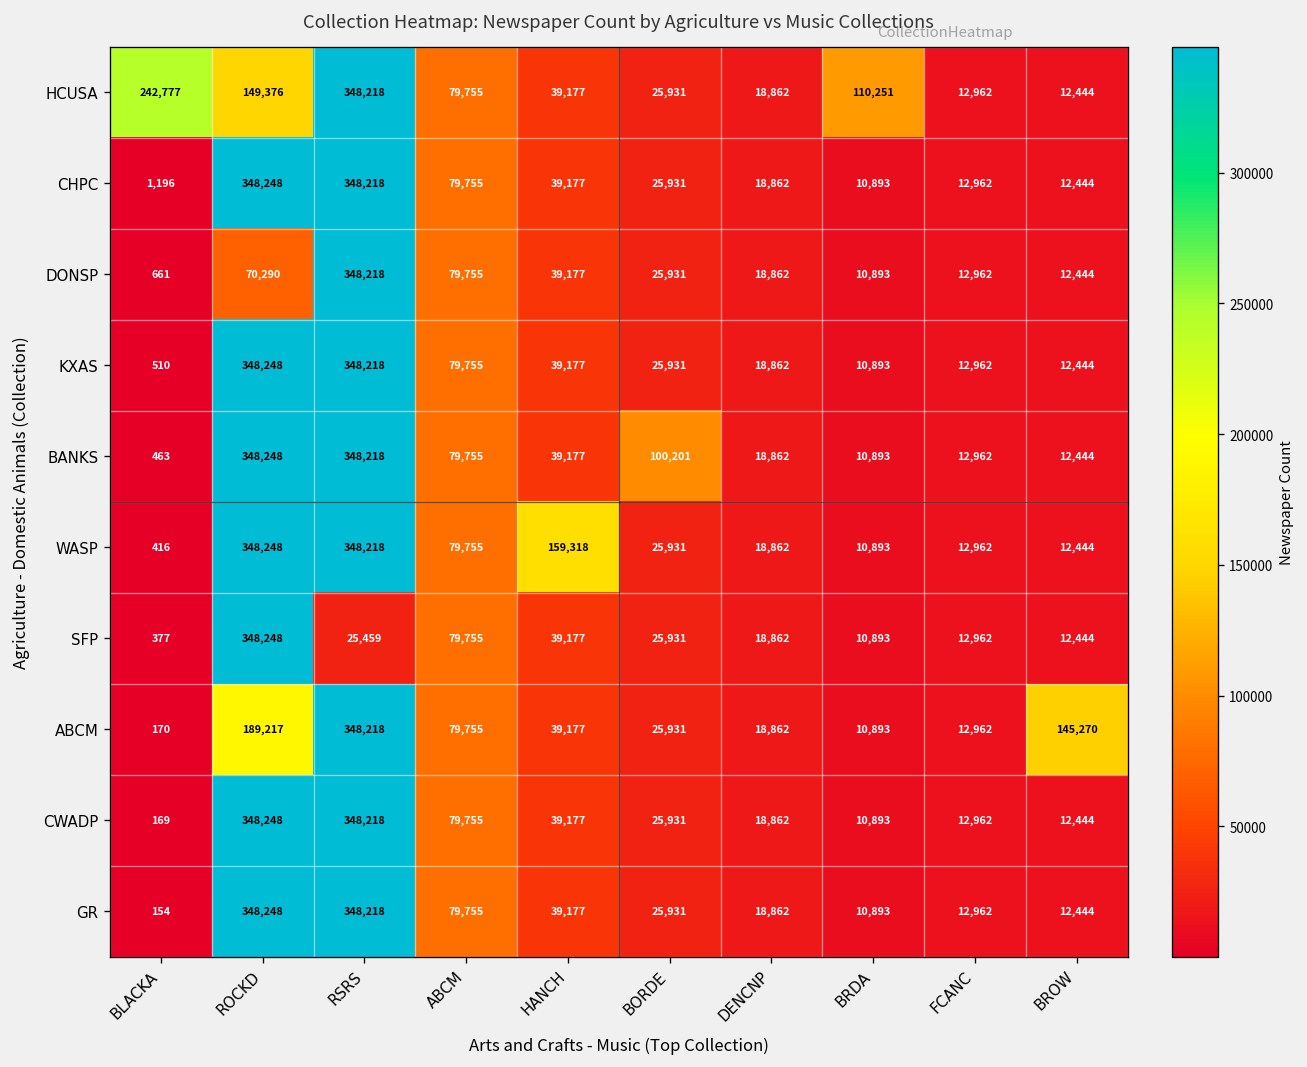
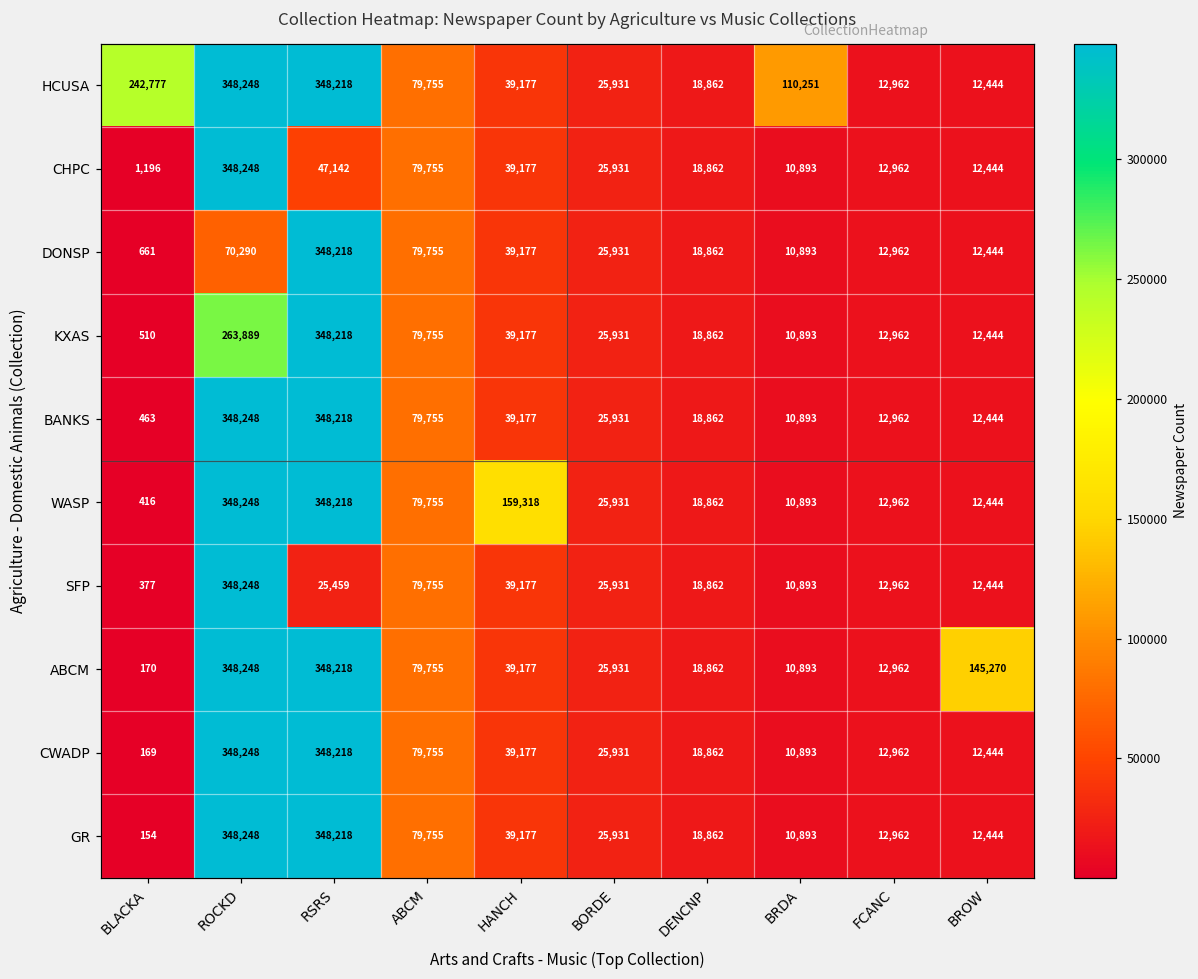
  {
    "HCUSA": {
      "BLACKA": "242,777",
-     "ROCKD": "149,376",
+     "ROCKD": "348,248",
      "RSRS": "348,218",
      "ABCM": "79,755",
      "HANCH": "39,177",
      "BORDE": "25,931",
      "DENCNP": "18,862",
      "BRDA": "110,251",
      "FCANC": "12,962",
      "BROW": "12,444"
    },
    "CHPC": {
      "BLACKA": "1,196",
      "ROCKD": "348,248",
-     "RSRS": "348,218",
+     "RSRS": "47,142",
      "ABCM": "79,755",
      "HANCH": "39,177",
      "BORDE": "25,931",
      "DENCNP": "18,862",
      "BRDA": "10,893",
      "FCANC": "12,962",
      "BROW": "12,444"
    },
    "DONSP": {
      "BLACKA": "661",
      "ROCKD": "70,290",
      "RSRS": "348,218",
      "ABCM": "79,755",
      "HANCH": "39,177",
      "BORDE": "25,931",
      "DENCNP": "18,862",
      "BRDA": "10,893",
      "FCANC": "12,962",
      "BROW": "12,444"
    },
    "KXAS": {
      "BLACKA": "510",
-     "ROCKD": "348,248",
+     "ROCKD": "263,889",
      "RSRS": "348,218",
      "ABCM": "79,755",
      "HANCH": "39,177",
      "BORDE": "25,931",
      "DENCNP": "18,862",
      "BRDA": "10,893",
      "FCANC": "12,962",
      "BROW": "12,444"
    },
    "BANKS": {
      "BLACKA": "463",
      "ROCKD": "348,248",
      "RSRS": "348,218",
      "ABCM": "79,755",
      "HANCH": "39,177",
-     "BORDE": "100,201",
+     "BORDE": "25,931",
      "DENCNP": "18,862",
      "BRDA": "10,893",
      "FCANC": "12,962",
      "BROW": "12,444"
    },
    "WASP": {
      "BLACKA": "416",
      "ROCKD": "348,248",
      "RSRS": "348,218",
      "ABCM": "79,755",
      "HANCH": "159,318",
      "BORDE": "25,931",
      "DENCNP": "18,862",
      "BRDA": "10,893",
      "FCANC": "12,962",
      "BROW": "12,444"
    },
    "SFP": {
      "BLACKA": "377",
      "ROCKD": "348,248",
      "RSRS": "25,459",
      "ABCM": "79,755",
      "HANCH": "39,177",
      "BORDE": "25,931",
      "DENCNP": "18,862",
      "BRDA": "10,893",
      "FCANC": "12,962",
      "BROW": "12,444"
    },
    "ABCM": {
      "BLACKA": "170",
-     "ROCKD": "189,217",
+     "ROCKD": "348,248",
      "RSRS": "348,218",
      "ABCM": "79,755",
      "HANCH": "39,177",
      "BORDE": "25,931",
      "DENCNP": "18,862",
      "BRDA": "10,893",
      "FCANC": "12,962",
      "BROW": "145,270"
    },
    "CWADP": {
      "BLACKA": "169",
      "ROCKD": "348,248",
      "RSRS": "348,218",
      "ABCM": "79,755",
      "HANCH": "39,177",
      "BORDE": "25,931",
      "DENCNP": "18,862",
      "BRDA": "10,893",
      "FCANC": "12,962",
      "BROW": "12,444"
    },
    "GR": {
      "BLACKA": "154",
      "ROCKD": "348,248",
      "RSRS": "348,218",
      "ABCM": "79,755",
      "HANCH": "39,177",
      "BORDE": "25,931",
      "DENCNP": "18,862",
      "BRDA": "10,893",
      "FCANC": "12,962",
      "BROW": "12,444"
    }
  }
